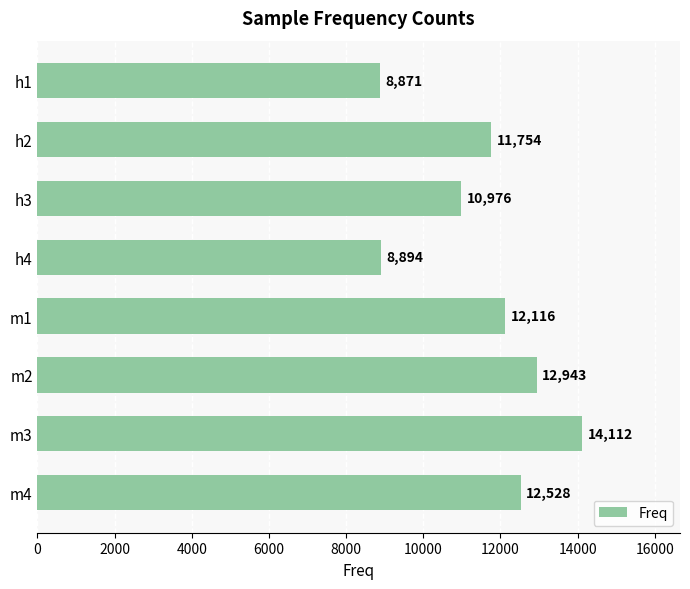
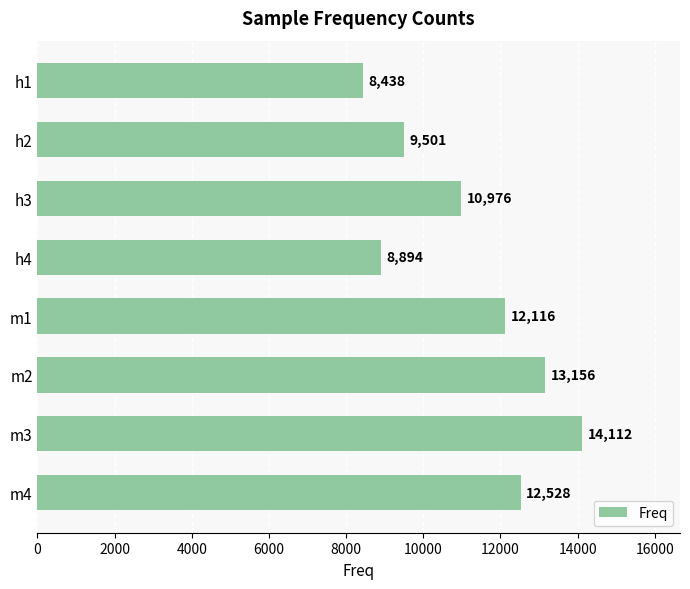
  {
-   "h1": "8,871",
-   "h2": "11,754",
+   "h1": "8,438",
+   "h2": "9,501",
    "h3": "10,976",
    "h4": "8,894",
    "m1": "12,116",
-   "m2": "12,943",
+   "m2": "13,156",
    "m3": "14,112",
    "m4": "12,528"
  }
